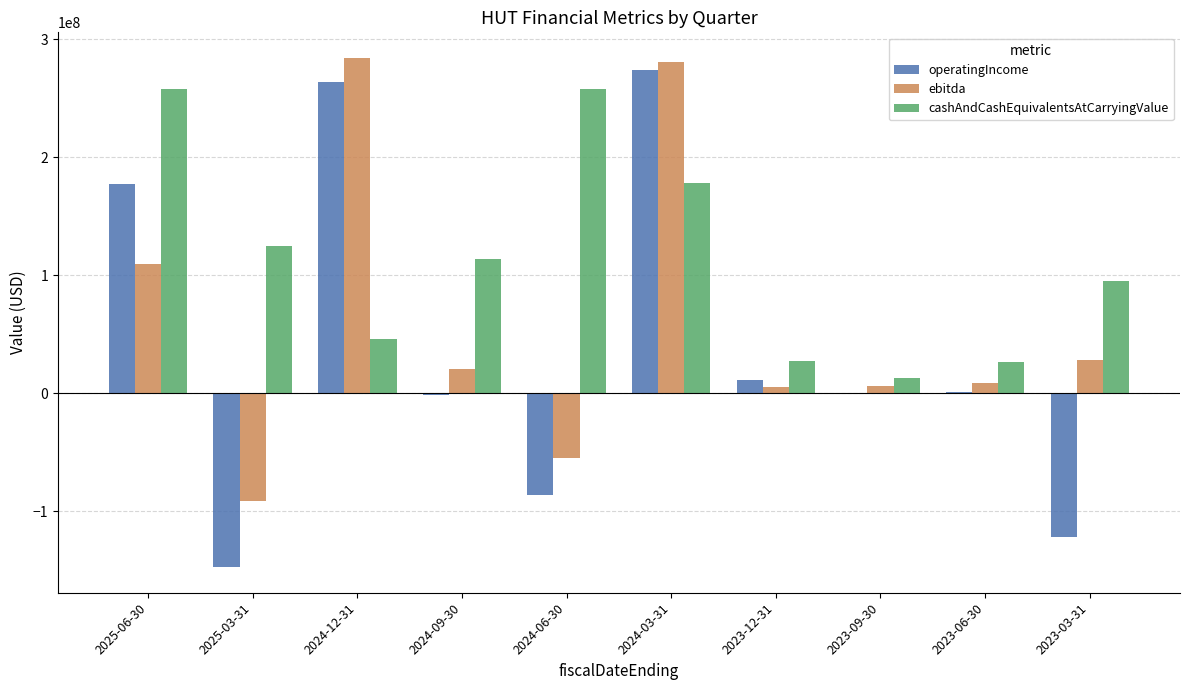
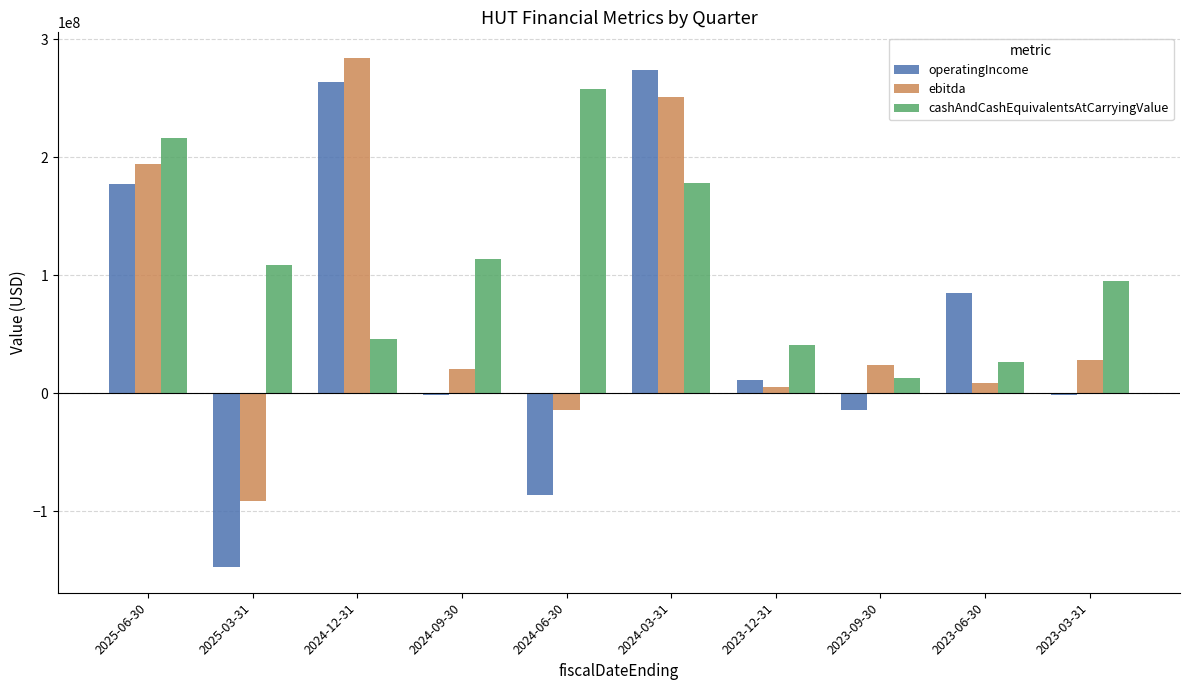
  {
    "operatingIncome": {
      "2025-06-30": 177000000,
      "2025-03-31": -148000000,
      "2024-12-31": 264000000,
      "2024-06-30": -87000000,
      "2024-03-31": 274000000,
      "2023-12-31": 11000000,
-     "2023-09-30": -1000000,
-     "2023-06-30": 1000000,
-     "2023-03-31": -122000000
+     "2023-09-30": -14000000,
+     "2023-06-30": 85000000,
+     "2023-03-31": -2000000
    },
    "ebitda": {
-     "2025-06-30": 110000000,
+     "2025-06-30": 194000000,
      "2025-03-31": -92000000,
      "2024-12-31": 284000000,
      "2024-09-30": 20000000,
-     "2024-06-30": -55000000,
-     "2024-03-31": 281000000,
+     "2024-06-30": -14000000,
+     "2024-03-31": 251000000,
      "2023-12-31": 6000000,
-     "2023-09-30": 6000000,
+     "2023-09-30": 24000000,
      "2023-06-30": 8000000,
      "2023-03-31": 28000000
    },
    "cashAndCashEquivalentsAtCarryingValue": {
-     "2025-06-30": 258000000,
-     "2025-03-31": 124000000,
+     "2025-06-30": 216000000,
+     "2025-03-31": 108000000,
      "2024-12-31": 46000000,
      "2024-09-30": 114000000,
      "2024-06-30": 257000000,
      "2024-03-31": 178000000,
-     "2023-12-31": 27000000,
+     "2023-12-31": 41000000,
      "2023-09-30": 13000000,
      "2023-06-30": 27000000,
      "2023-03-31": 95000000
    }
  }
